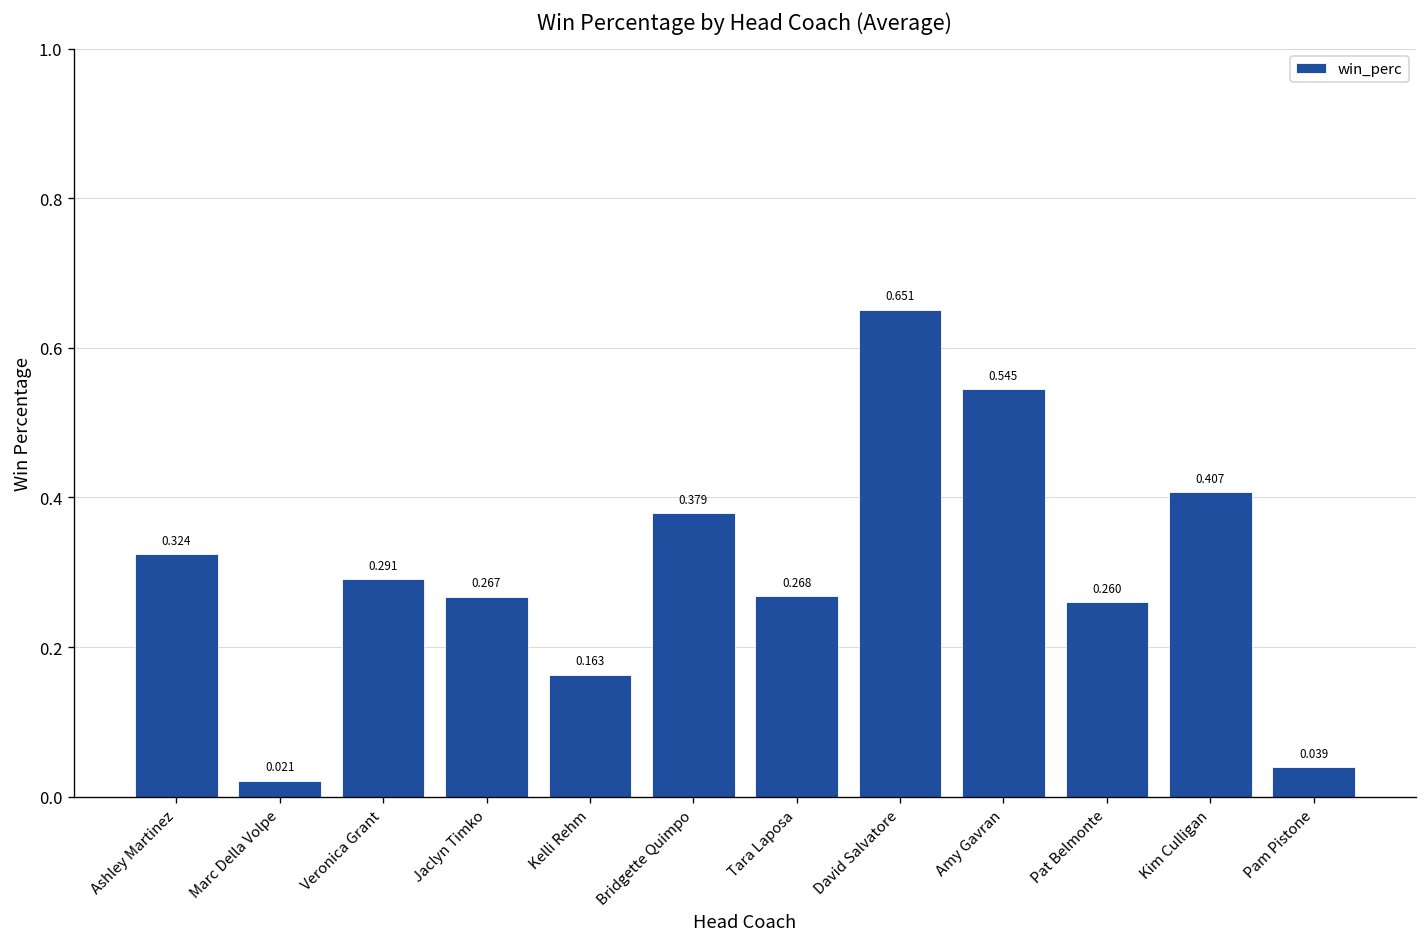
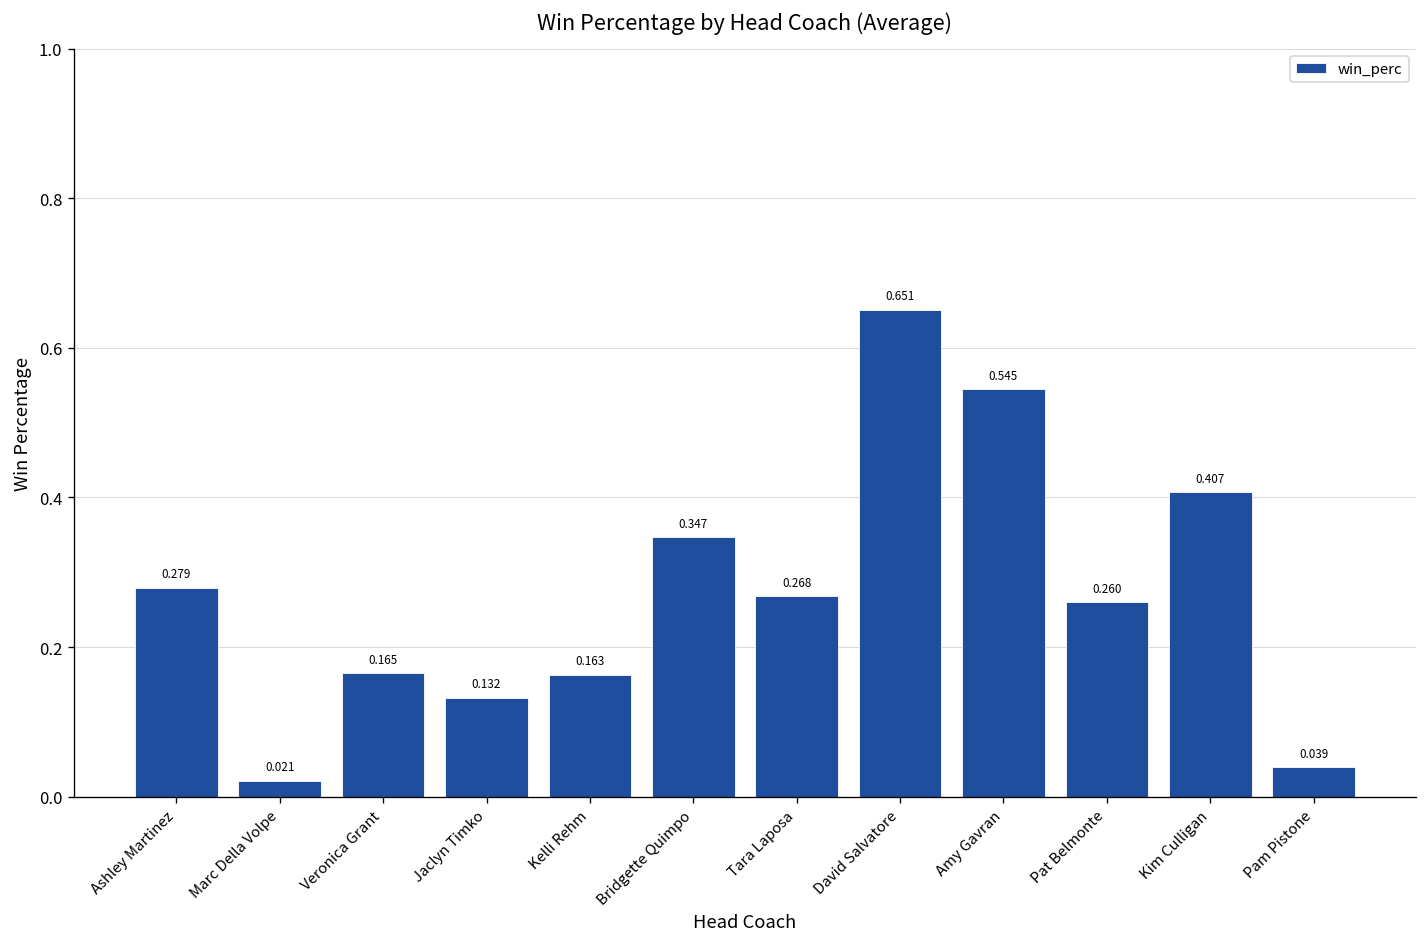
  {
-   "Ashley Martinez": 0.324,
+   "Ashley Martinez": 0.279,
    "Marc Della Volpe": 0.021,
-   "Veronica Grant": 0.291,
-   "Jaclyn Timko": 0.267,
+   "Veronica Grant": 0.165,
+   "Jaclyn Timko": 0.132,
    "Kelli Rehm": 0.163,
-   "Bridgette Quimpo": 0.379,
+   "Bridgette Quimpo": 0.347,
    "Tara Laposa": 0.268,
    "David Salvatore": 0.651,
    "Amy Gavran": 0.545,
    "Pat Belmonte": 0.260,
    "Kim Culligan": 0.407,
    "Pam Pistone": 0.039
  }
